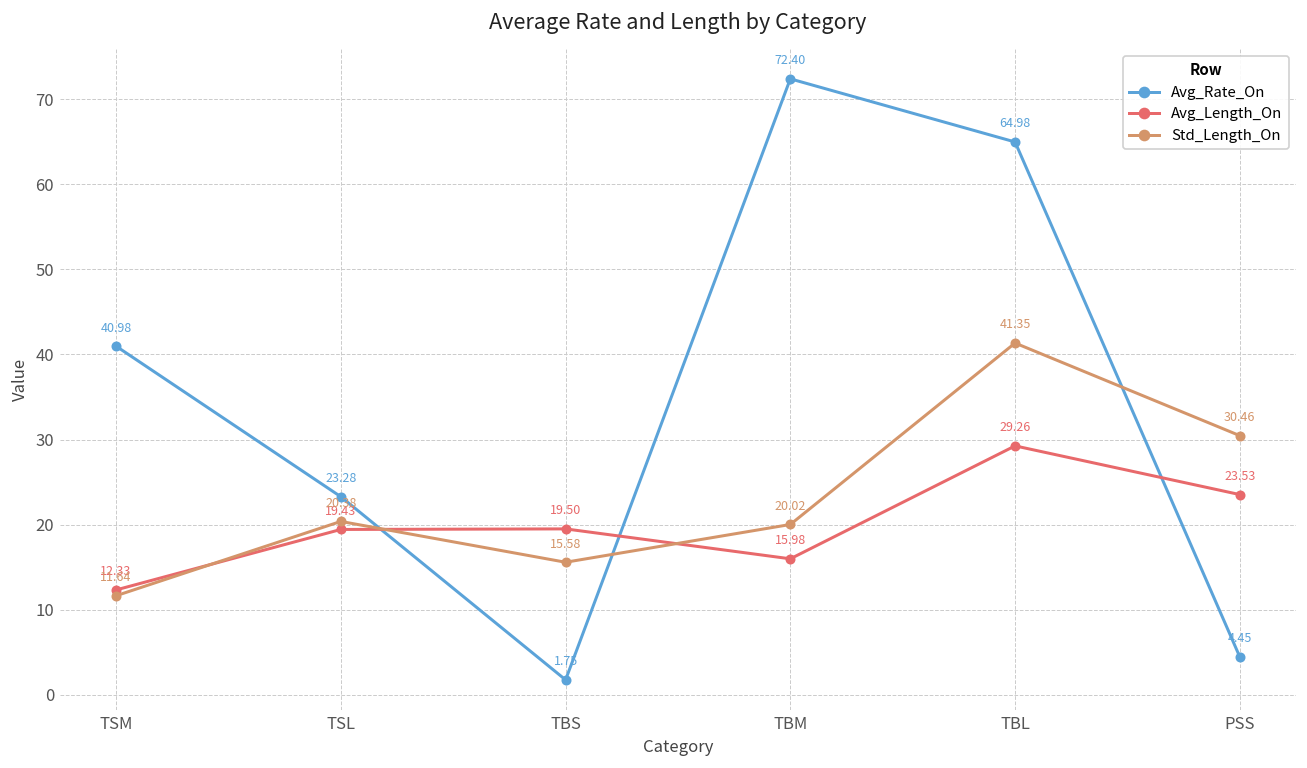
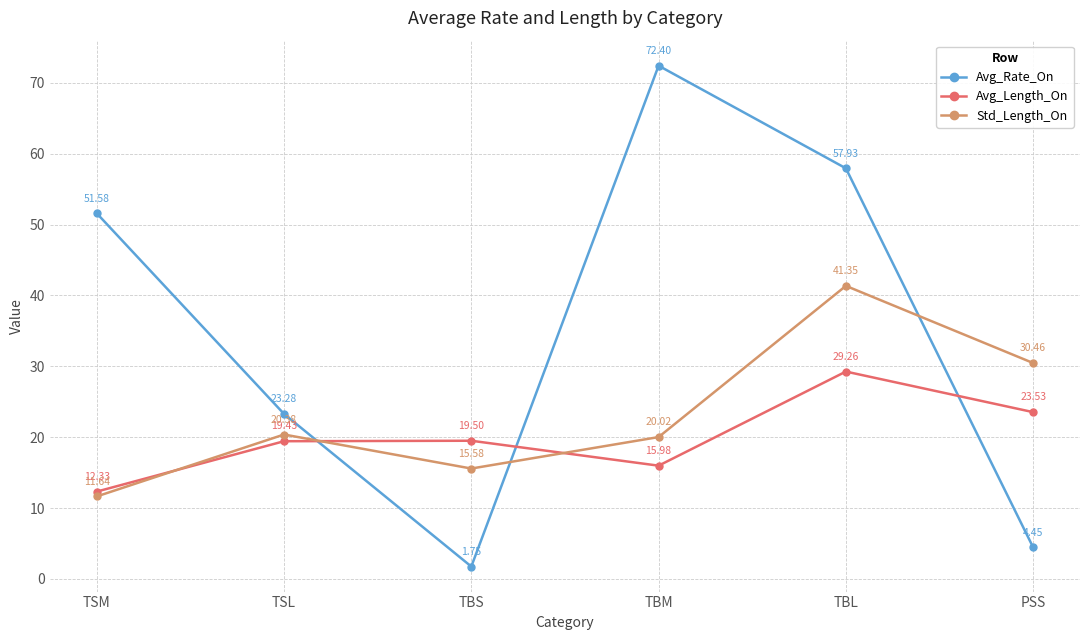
  {
    "Avg_Rate_On": {
-     "TSM": 40.98,
+     "TSM": 51.58,
      "TSL": 23.28,
      "TBS": 1.75,
      "TBM": 72.40,
-     "TBL": 64.98,
+     "TBL": 57.93,
      "PSS": 4.45
    }
  }
